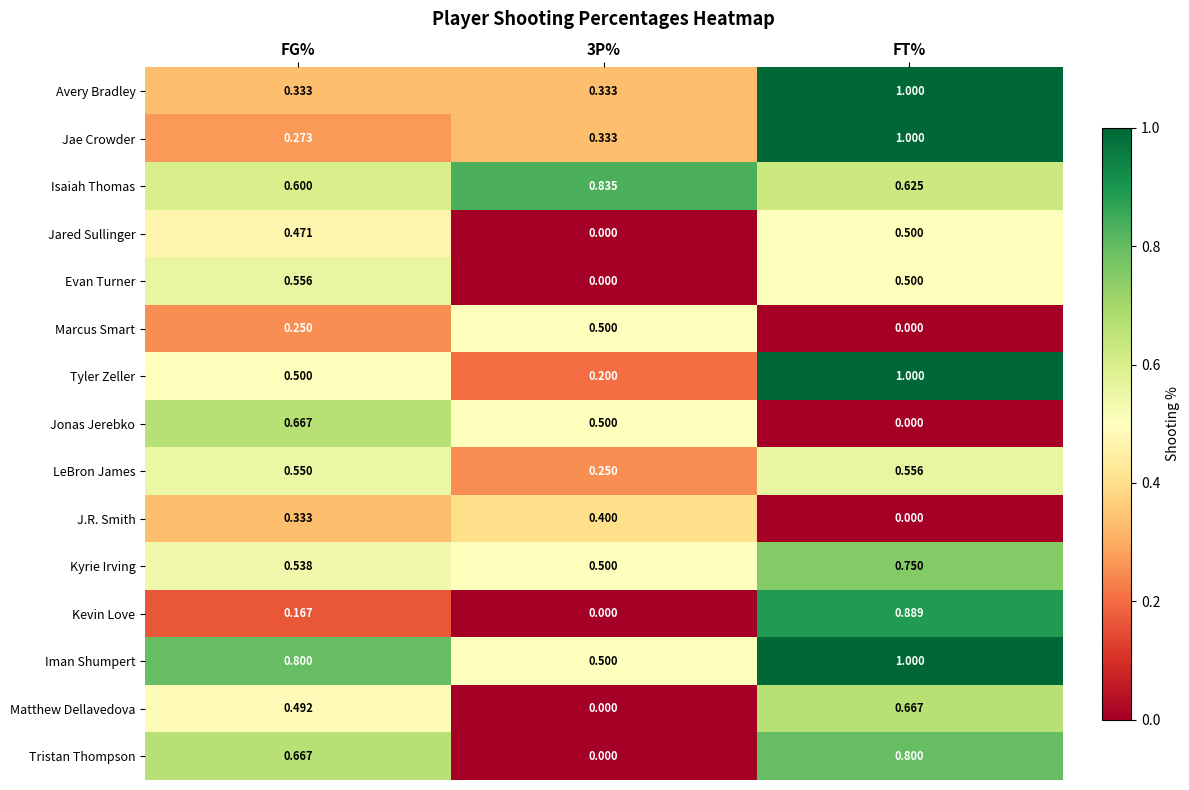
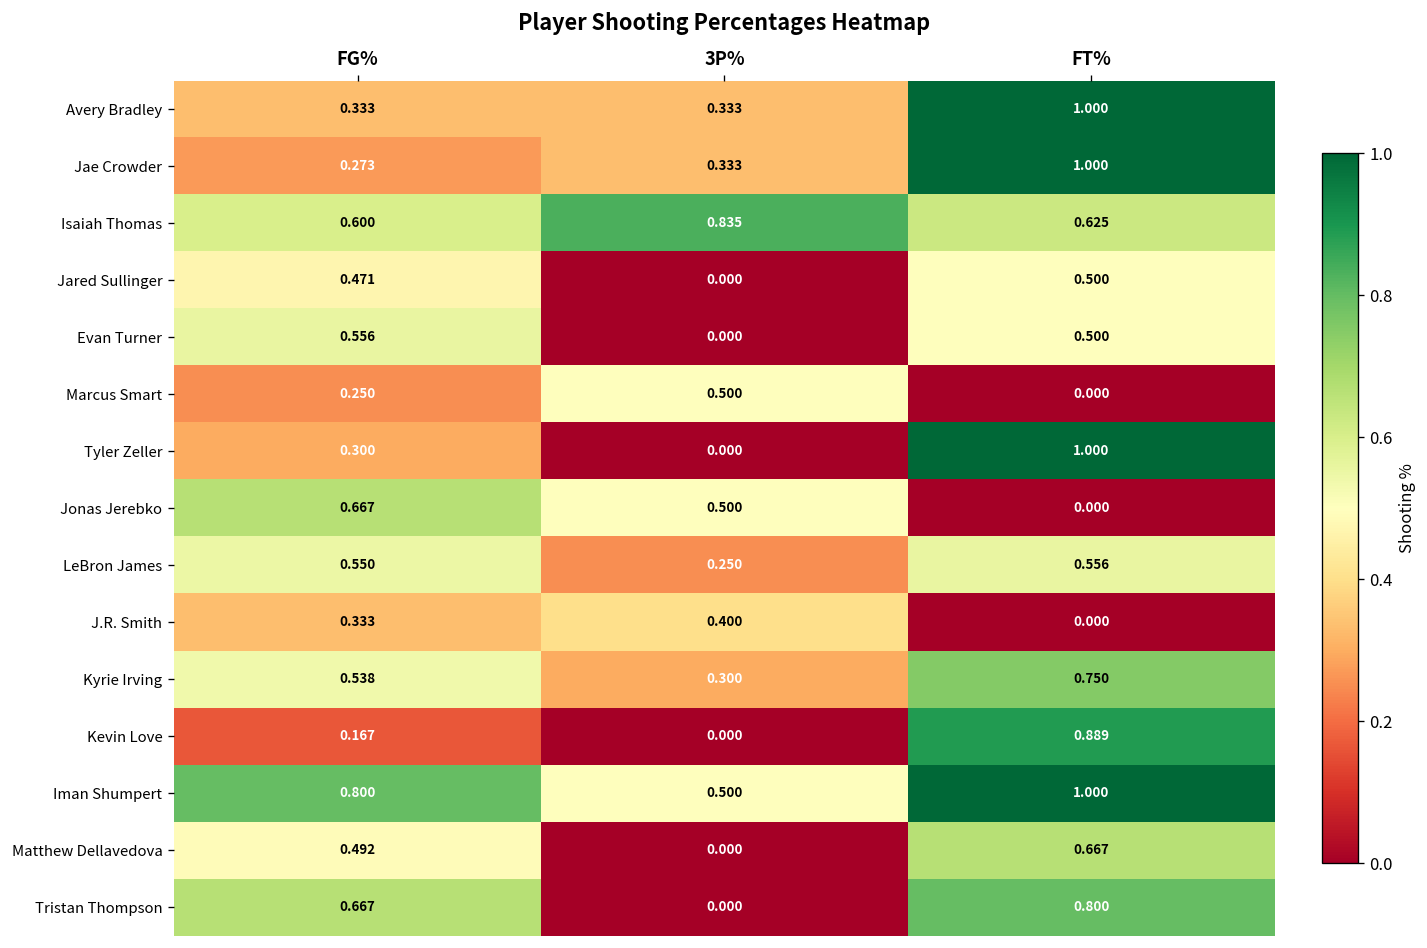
  {
    "Avery Bradley": {
      "FG%": 0.333,
      "3P%": 0.333,
      "FT%": 1.000
    },
    "Jae Crowder": {
      "FG%": 0.273,
      "3P%": 0.333,
      "FT%": 1.000
    },
    "Isaiah Thomas": {
      "FG%": 0.600,
      "3P%": 0.835,
      "FT%": 0.625
    },
    "Jared Sullinger": {
      "FG%": 0.471,
      "3P%": 0.000,
      "FT%": 0.500
    },
    "Evan Turner": {
      "FG%": 0.556,
      "3P%": 0.000,
      "FT%": 0.500
    },
    "Marcus Smart": {
      "FG%": 0.250,
      "3P%": 0.500,
      "FT%": 0.000
    },
    "Tyler Zeller": {
-     "FG%": 0.500,
-     "3P%": 0.200,
+     "FG%": 0.300,
+     "3P%": 0.000,
      "FT%": 1.000
    },
    "Jonas Jerebko": {
      "FG%": 0.667,
      "3P%": 0.500,
      "FT%": 0.000
    },
    "LeBron James": {
      "FG%": 0.550,
      "3P%": 0.250,
      "FT%": 0.556
    },
    "J.R. Smith": {
      "FG%": 0.333,
      "3P%": 0.400,
      "FT%": 0.000
    },
    "Kyrie Irving": {
      "FG%": 0.538,
-     "3P%": 0.500,
+     "3P%": 0.300,
      "FT%": 0.750
    },
    "Kevin Love": {
      "FG%": 0.167,
      "3P%": 0.000,
      "FT%": 0.889
    },
    "Iman Shumpert": {
      "FG%": 0.800,
      "3P%": 0.500,
      "FT%": 1.000
    },
    "Matthew Dellavedova": {
      "FG%": 0.492,
      "3P%": 0.000,
      "FT%": 0.667
    },
    "Tristan Thompson": {
      "FG%": 0.667,
      "3P%": 0.000,
      "FT%": 0.800
    }
  }
